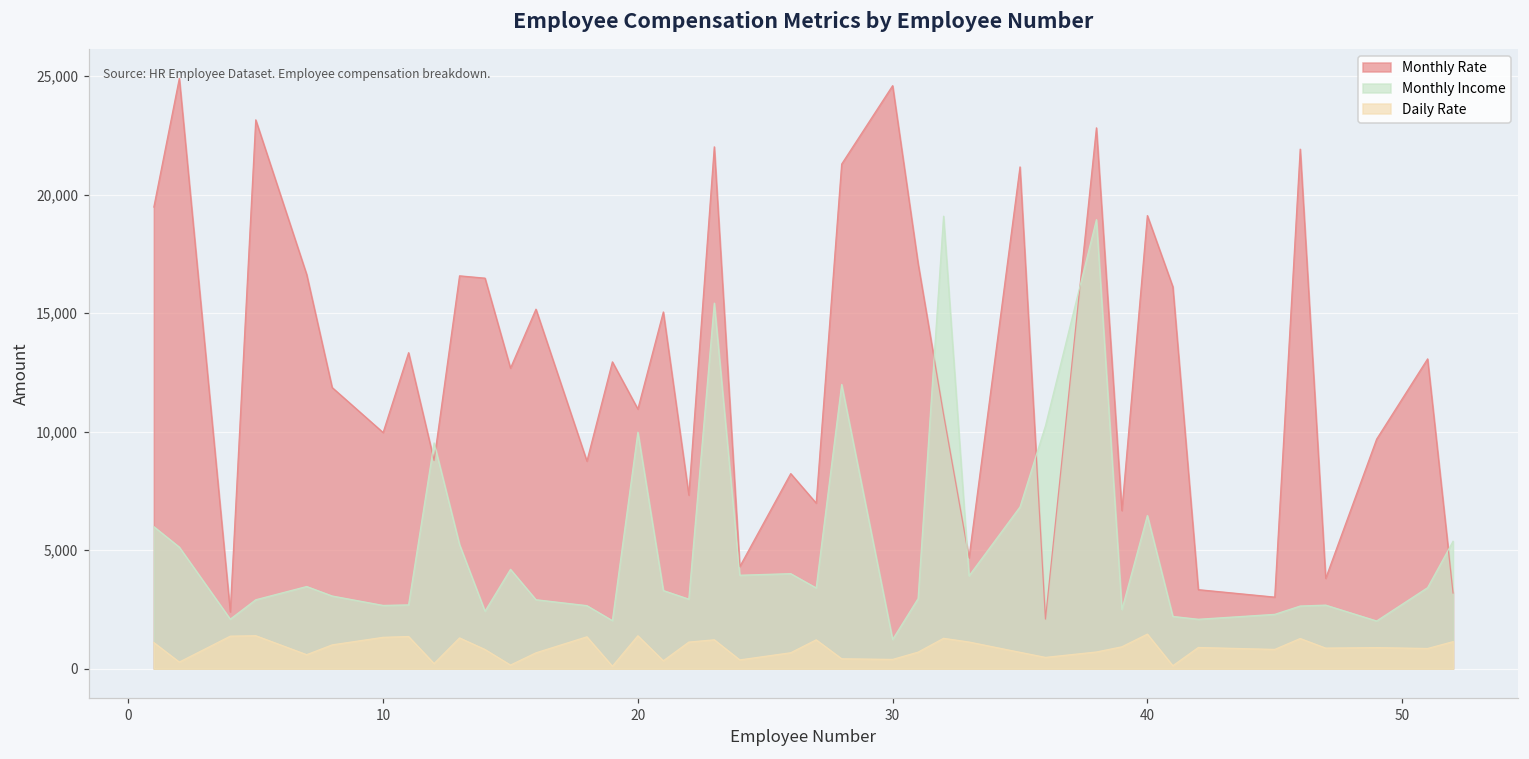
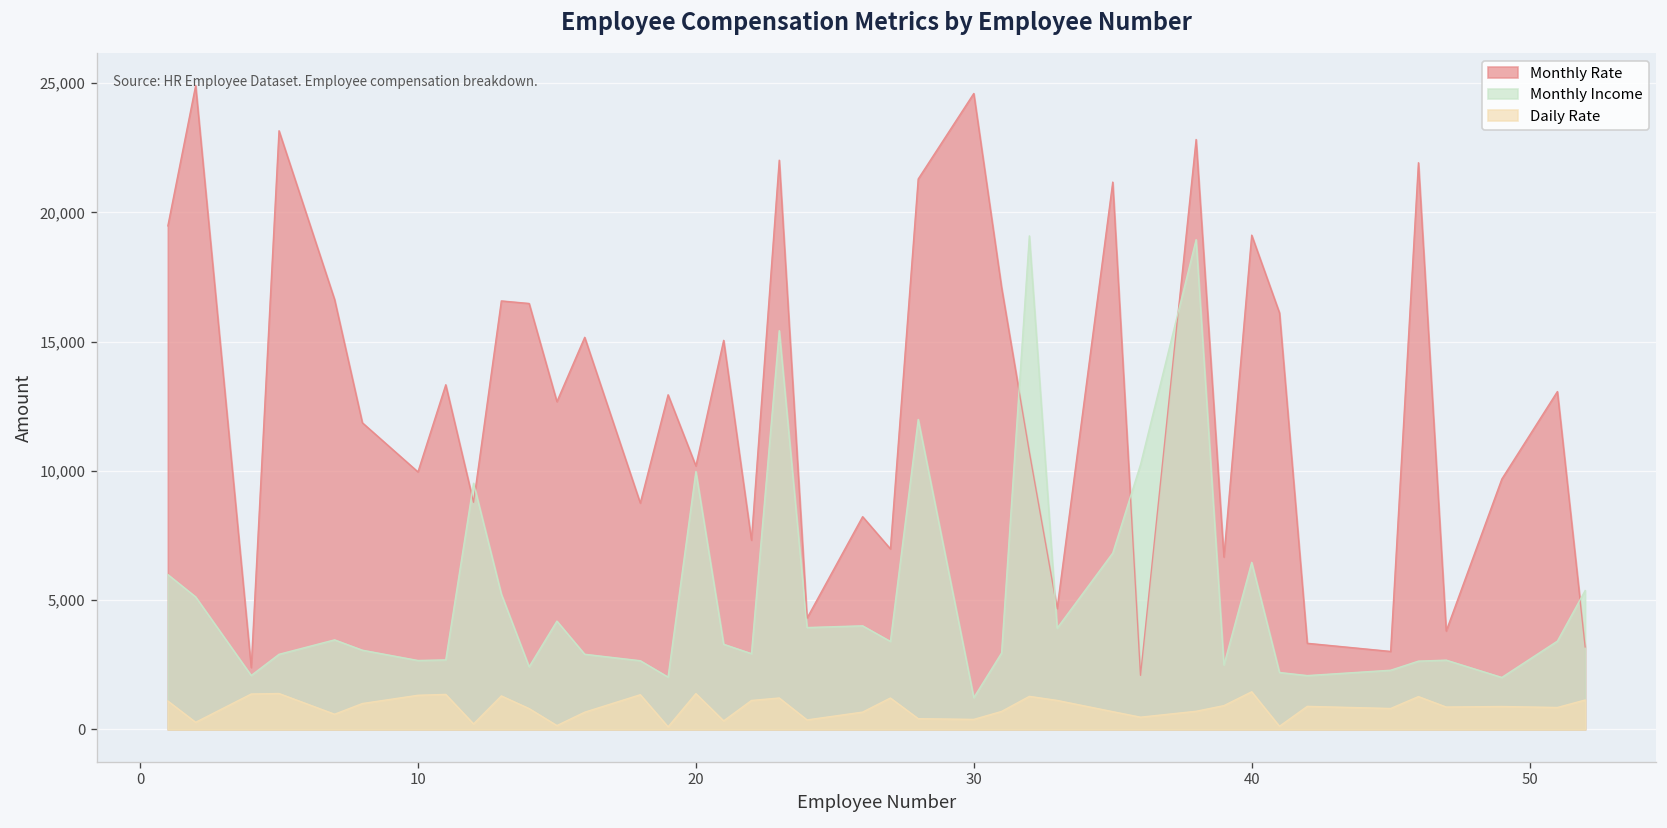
  {
    "Monthly Rate": {
      "10": "10,000",
-     "20": "11,000",
+     "20": "10,200",
      "30": "24,600",
      "40": "19,100"
    }
  }
